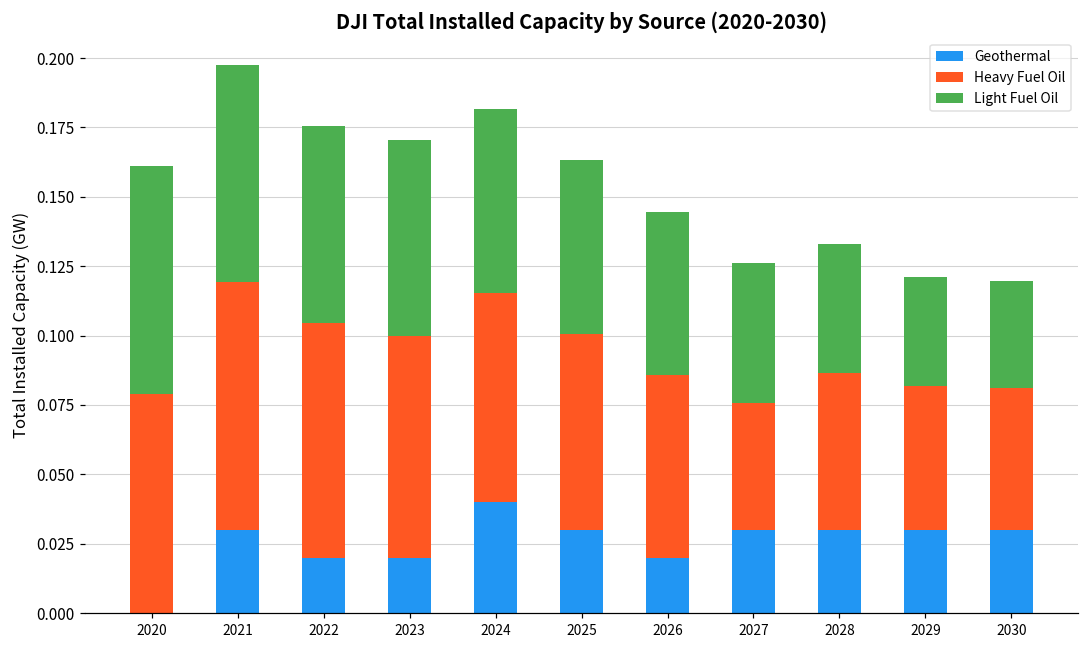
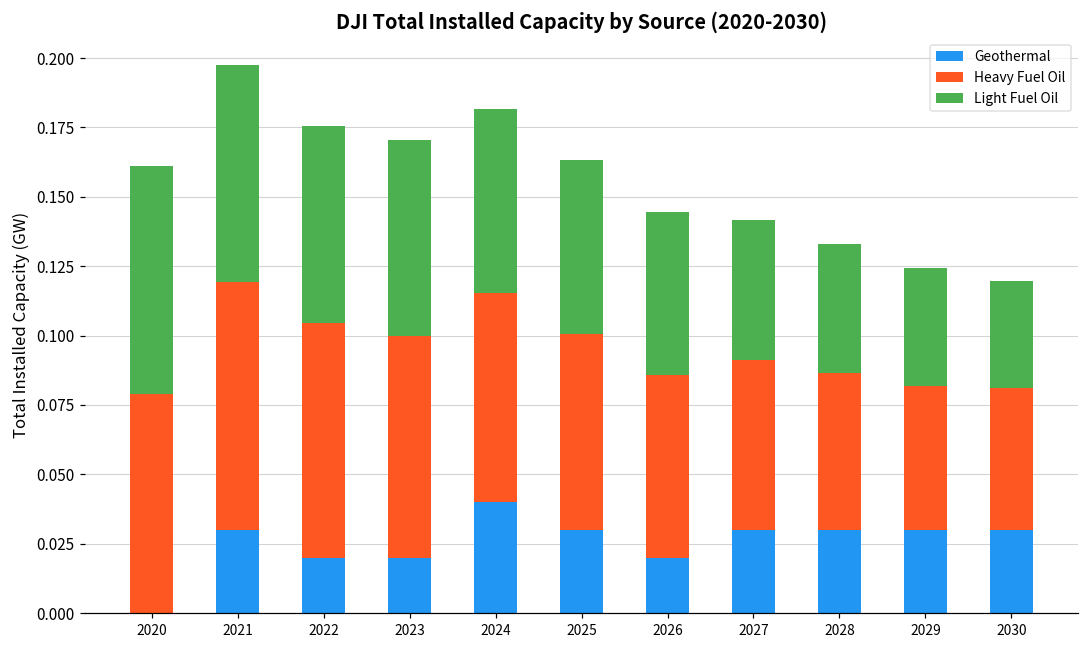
  {
    "Geothermal": {
      "2020": 0.000,
      "2021": 0.030,
      "2022": 0.020,
      "2023": 0.020,
      "2024": 0.040,
      "2025": 0.030,
      "2026": 0.020,
      "2027": 0.030,
      "2028": 0.030,
      "2029": 0.030,
      "2030": 0.030
    },
    "Heavy Fuel Oil": {
      "2020": 0.079,
      "2021": 0.089,
      "2022": 0.085,
      "2023": 0.080,
      "2024": 0.075,
      "2025": 0.071,
      "2026": 0.066,
-     "2027": 0.046,
+     "2027": 0.061,
      "2028": 0.056,
      "2029": 0.052,
      "2030": 0.051
    },
    "Light Fuel Oil": {
      "2020": 0.082,
      "2021": 0.078,
      "2022": 0.071,
      "2023": 0.070,
      "2024": 0.067,
      "2025": 0.063,
      "2026": 0.059,
      "2027": 0.051,
      "2028": 0.047,
-     "2029": 0.039,
+     "2029": 0.043,
      "2030": 0.039
    }
  }
